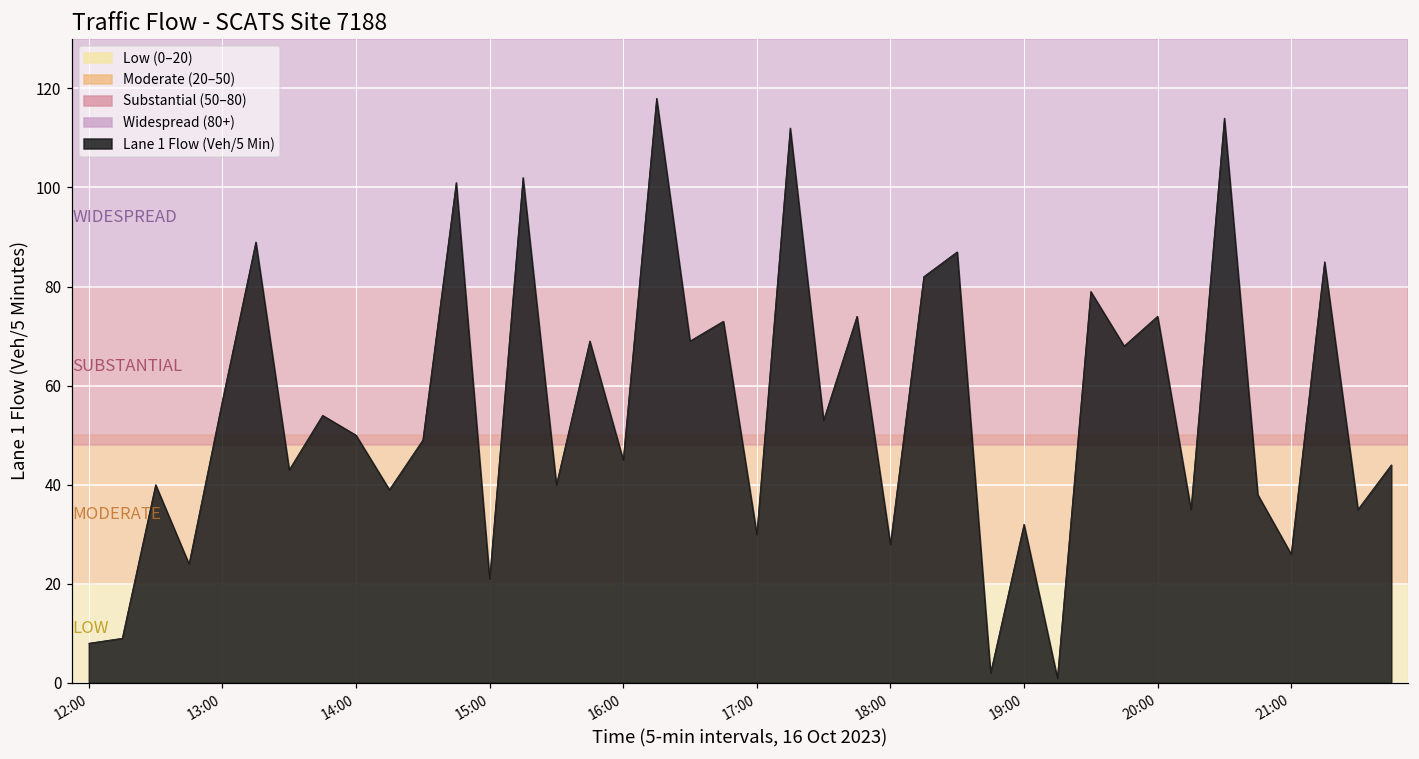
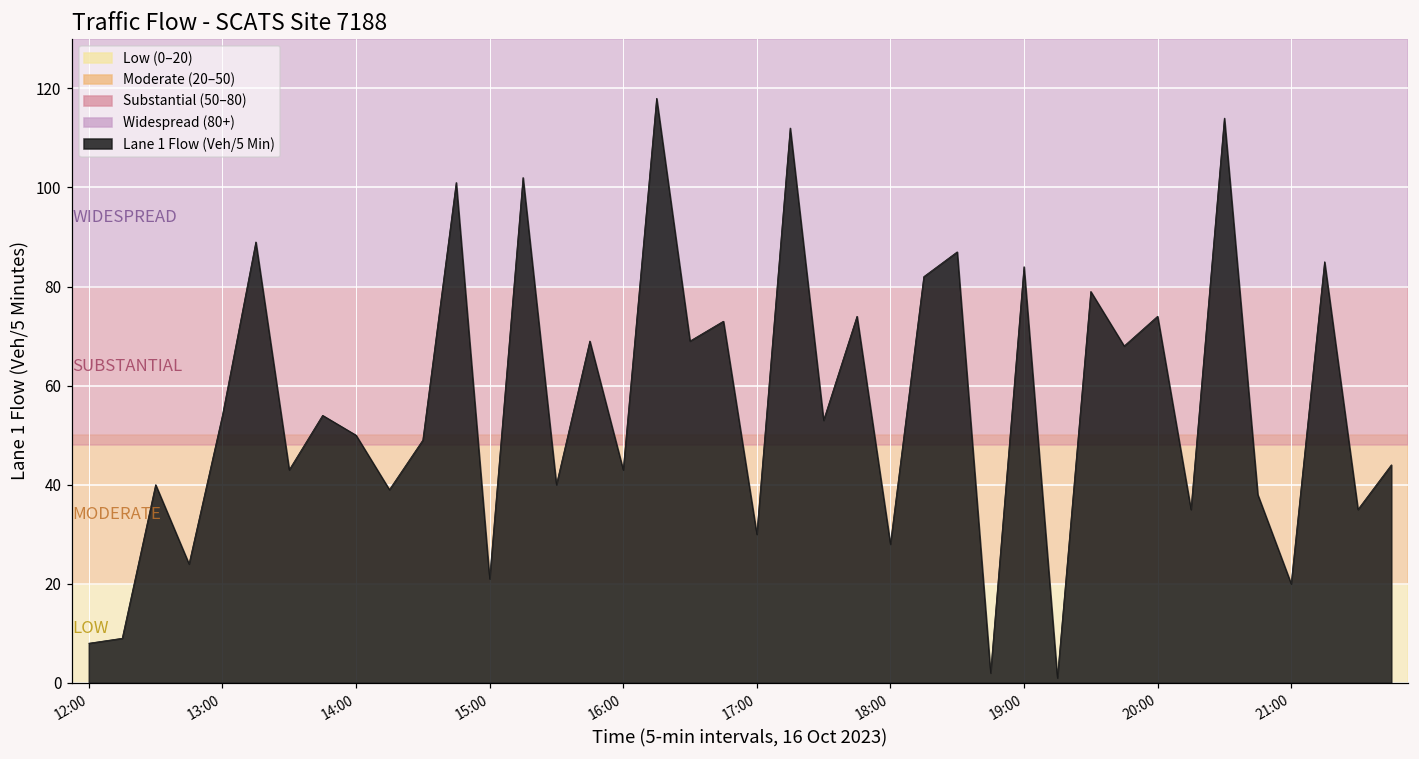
  {
    "12:00": 8,
-   "13:00": 57,
+   "13:00": 54,
    "14:00": 50,
    "15:00": 21,
-   "16:00": 45,
+   "16:00": 43,
    "17:00": 30,
    "18:00": 28,
-   "19:00": 32,
+   "19:00": 84,
    "20:00": 74,
-   "21:00": 26
+   "21:00": 20
  }
